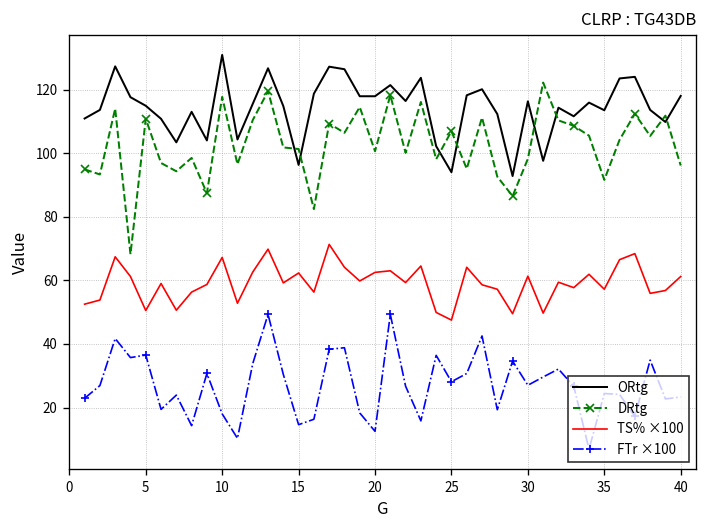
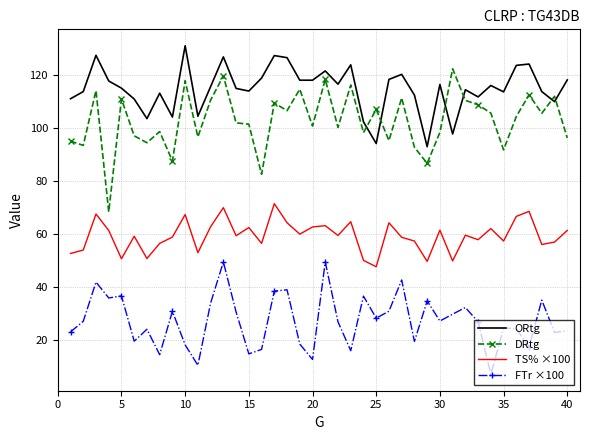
  {
    "ORtg": {
      "5": 115,
      "10": 131,
-     "15": 96,
+     "15": 114,
      "20": 118,
      "25": 94,
      "30": 116,
      "35": 114,
      "40": 118
    },
    "DRtg": {
      "5": 111,
      "10": 118,
      "15": 101,
      "20": 101,
      "25": 107,
      "30": 98,
      "35": 92,
      "40": 96
    },
    "TS% ×100": {
      "5": 51,
      "10": 67,
      "15": 62,
      "20": 63,
      "25": 48,
      "30": 61,
      "35": 57,
      "40": 61
    },
    "FTr ×100": {
      "5": 37,
      "10": 18,
      "15": 15,
      "20": 13,
      "25": 28,
      "30": 27
    }
  }
